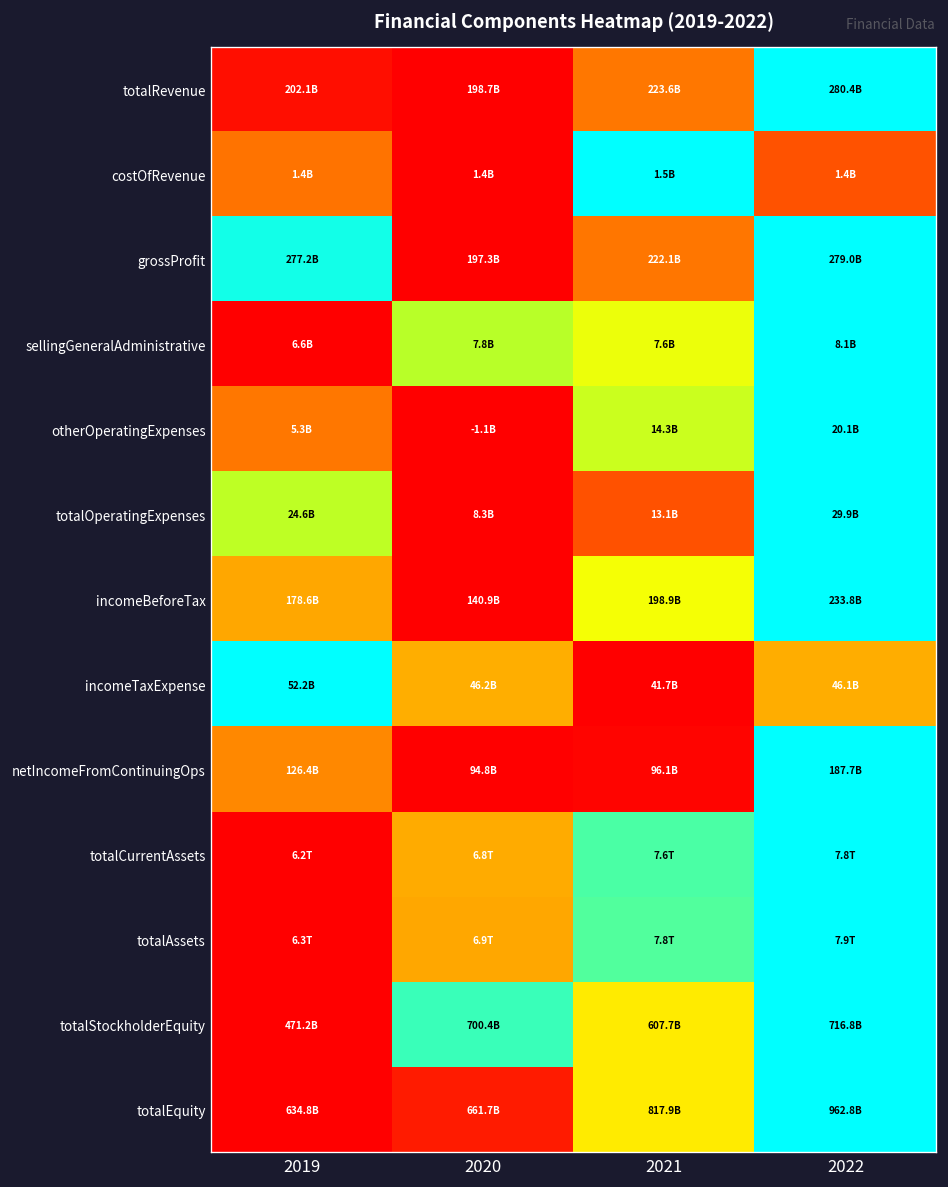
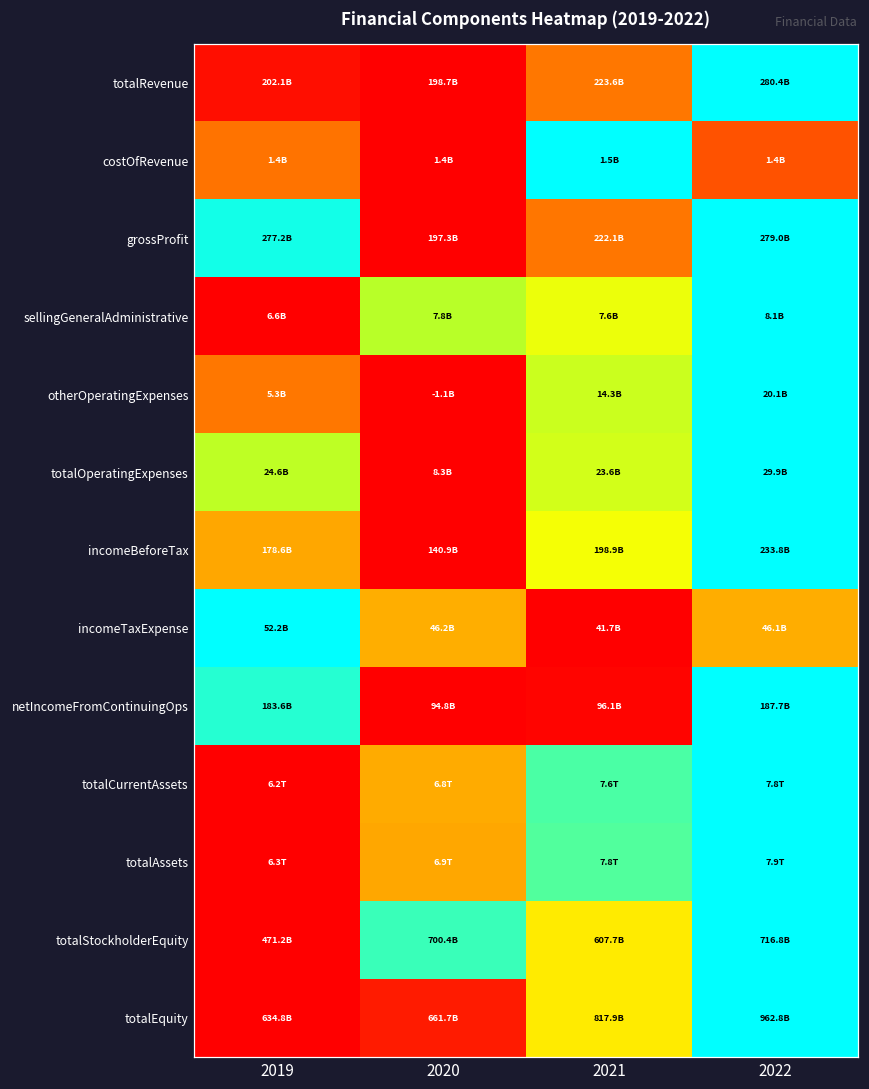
  {
    "totalRevenue": {
      "2019": "202.1B",
      "2020": "198.7B",
      "2021": "223.6B",
      "2022": "280.4B"
    },
    "costOfRevenue": {
      "2019": "1.4B",
      "2020": "1.4B",
      "2021": "1.5B",
      "2022": "1.4B"
    },
    "grossProfit": {
      "2019": "277.2B",
      "2020": "197.3B",
      "2021": "222.1B",
      "2022": "279.0B"
    },
    "sellingGeneralAdministrative": {
      "2019": "6.6B",
      "2020": "7.8B",
      "2021": "7.6B",
      "2022": "8.1B"
    },
    "otherOperatingExpenses": {
      "2019": "5.3B",
      "2020": "-1.1B",
      "2021": "14.3B",
      "2022": "20.1B"
    },
    "totalOperatingExpenses": {
      "2019": "24.6B",
      "2020": "8.3B",
-     "2021": "13.1B",
+     "2021": "23.6B",
      "2022": "29.9B"
    },
    "incomeBeforeTax": {
      "2019": "178.6B",
      "2020": "140.9B",
      "2021": "198.9B",
      "2022": "233.8B"
    },
    "incomeTaxExpense": {
      "2019": "52.2B",
      "2020": "46.2B",
      "2021": "41.7B",
      "2022": "46.1B"
    },
    "netIncomeFromContinuingOps": {
-     "2019": "126.4B",
+     "2019": "183.6B",
      "2020": "94.8B",
      "2021": "96.1B",
      "2022": "187.7B"
    },
    "totalCurrentAssets": {
      "2019": "6.2T",
      "2020": "6.8T",
      "2021": "7.6T",
      "2022": "7.8T"
    },
    "totalAssets": {
      "2019": "6.3T",
      "2020": "6.9T",
      "2021": "7.8T",
      "2022": "7.9T"
    },
    "totalStockholderEquity": {
      "2019": "471.2B",
      "2020": "700.4B",
      "2021": "607.7B",
      "2022": "716.8B"
    },
    "totalEquity": {
      "2019": "634.8B",
      "2020": "661.7B",
      "2021": "817.9B",
      "2022": "962.8B"
    }
  }
